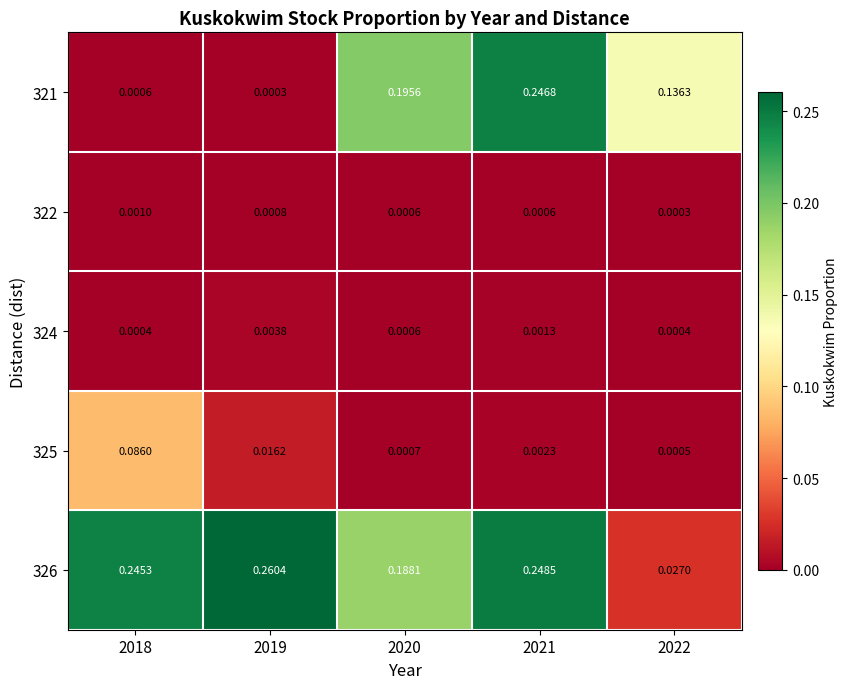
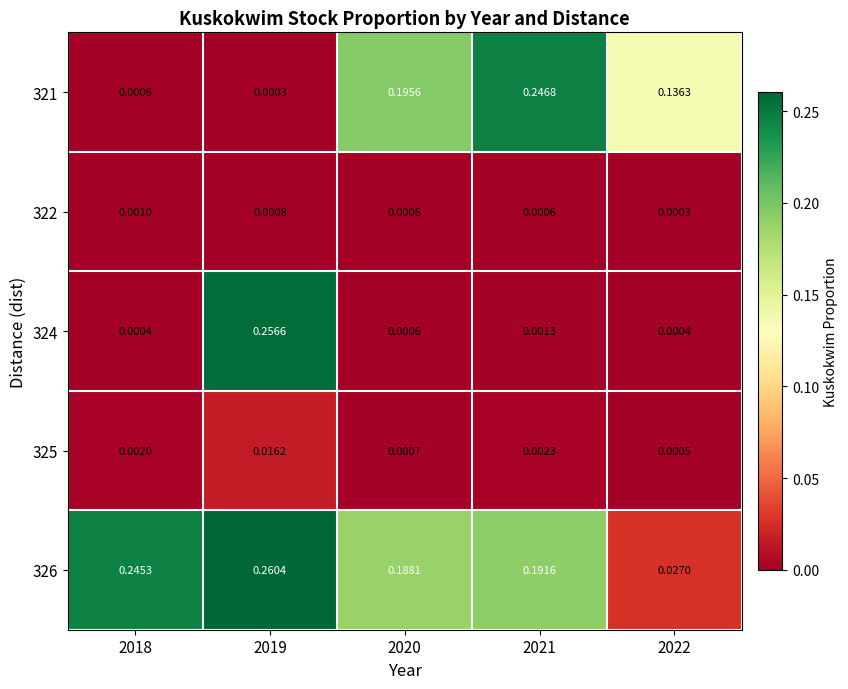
  {
    "321": {
      "2018": 0.0006,
      "2019": 0.0003,
      "2020": 0.1956,
      "2021": 0.2468,
      "2022": 0.1363
    },
    "322": {
      "2018": 0.0010,
      "2019": 0.0008,
      "2020": 0.0006,
      "2021": 0.0006,
      "2022": 0.0003
    },
    "324": {
      "2018": 0.0004,
-     "2019": 0.0038,
+     "2019": 0.2566,
      "2020": 0.0006,
      "2021": 0.0013,
      "2022": 0.0004
    },
    "325": {
-     "2018": 0.0860,
+     "2018": 0.0020,
      "2019": 0.0162,
      "2020": 0.0007,
      "2021": 0.0023,
      "2022": 0.0005
    },
    "326": {
      "2018": 0.2453,
      "2019": 0.2604,
      "2020": 0.1881,
-     "2021": 0.2485,
+     "2021": 0.1916,
      "2022": 0.0270
    }
  }
